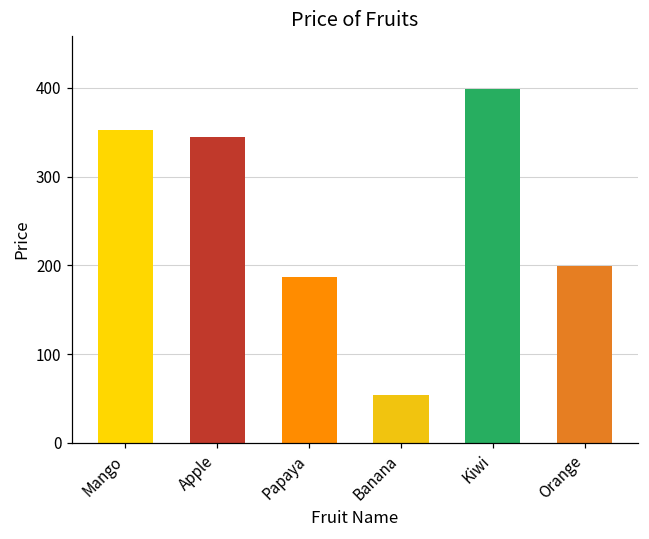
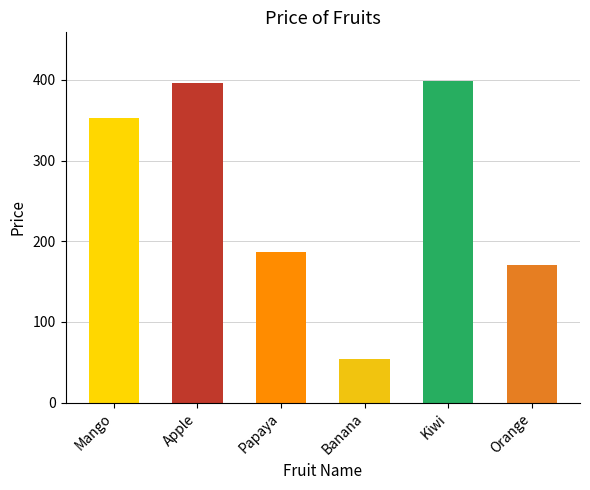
  {
    "Mango": 350,
-   "Apple": 350,
+   "Apple": 400,
    "Papaya": 190,
    "Banana": 50,
    "Kiwi": 400,
-   "Orange": 200
+   "Orange": 170
  }
